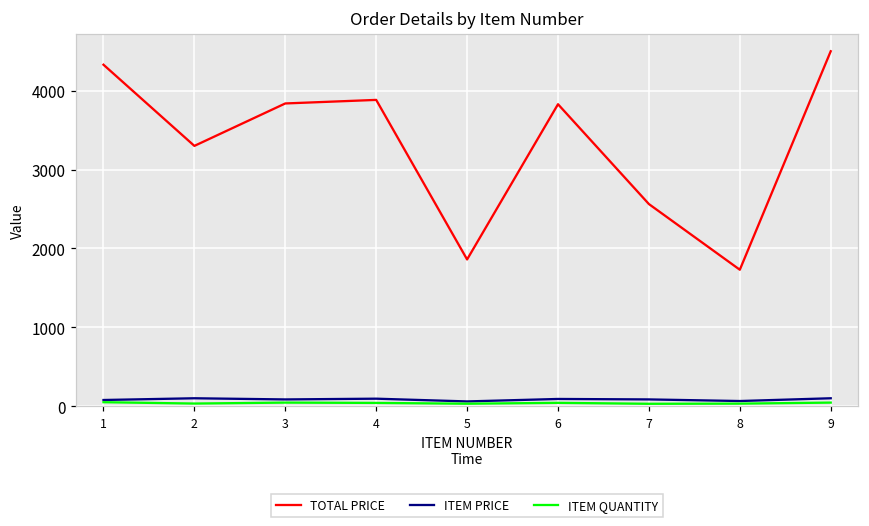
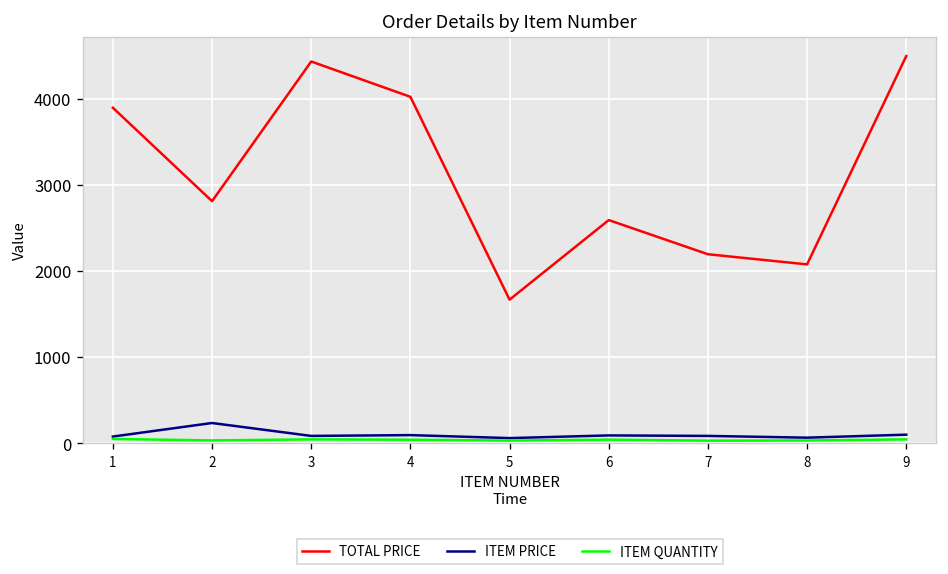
  {
    "TOTAL PRICE": {
-     "1": 4300,
-     "2": 3300,
-     "3": 3800,
-     "4": 3900,
-     "5": 1900,
-     "6": 3800,
-     "7": 2600,
-     "8": 1700,
+     "1": 3900,
+     "2": 2800,
+     "3": 4400,
+     "4": 4000,
+     "5": 1700,
+     "6": 2600,
+     "7": 2200,
+     "8": 2100,
      "9": 4500
    },
    "ITEM PRICE": {
-     "2": 100,
+     "2": 200,
      "3": 100,
      "4": 100,
      "6": 100,
      "7": 100,
      "9": 100
    },
    "ITEM QUANTITY": {
      "2": 0,
      "3": 0,
      "4": 0,
      "6": 0,
      "7": 0,
      "9": 0
    }
  }
